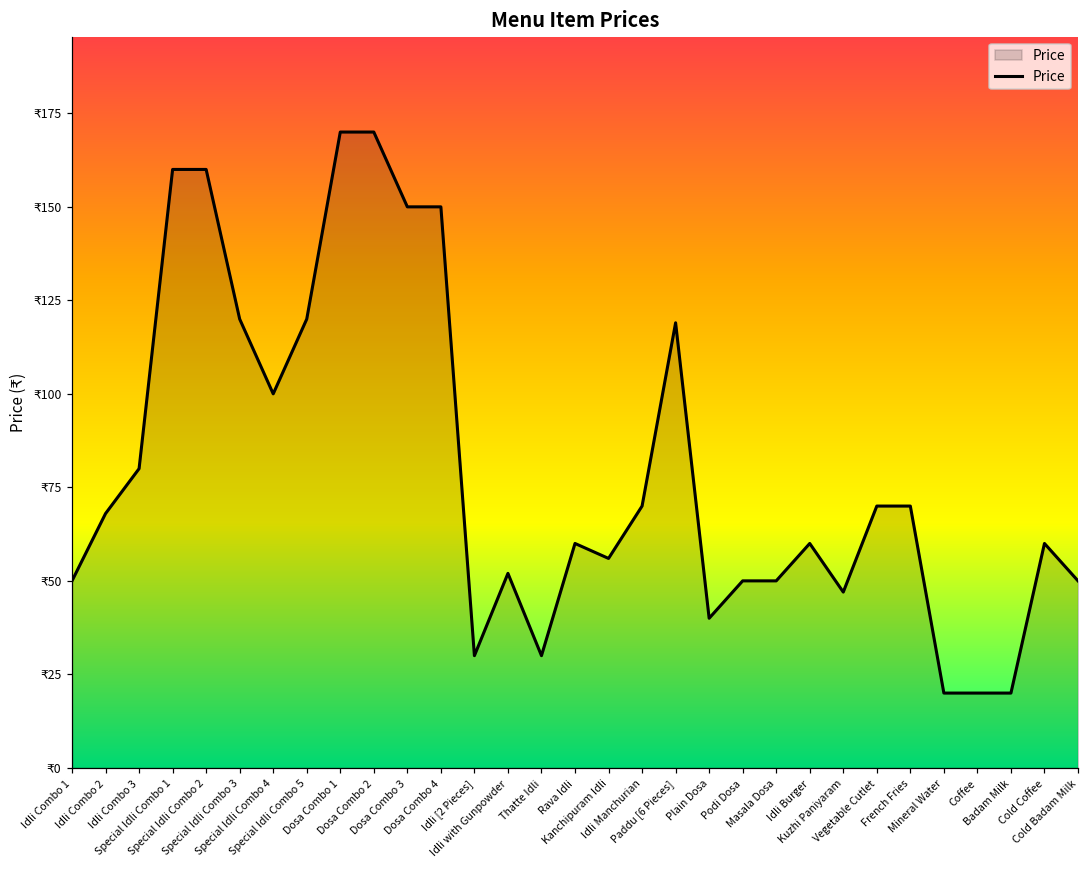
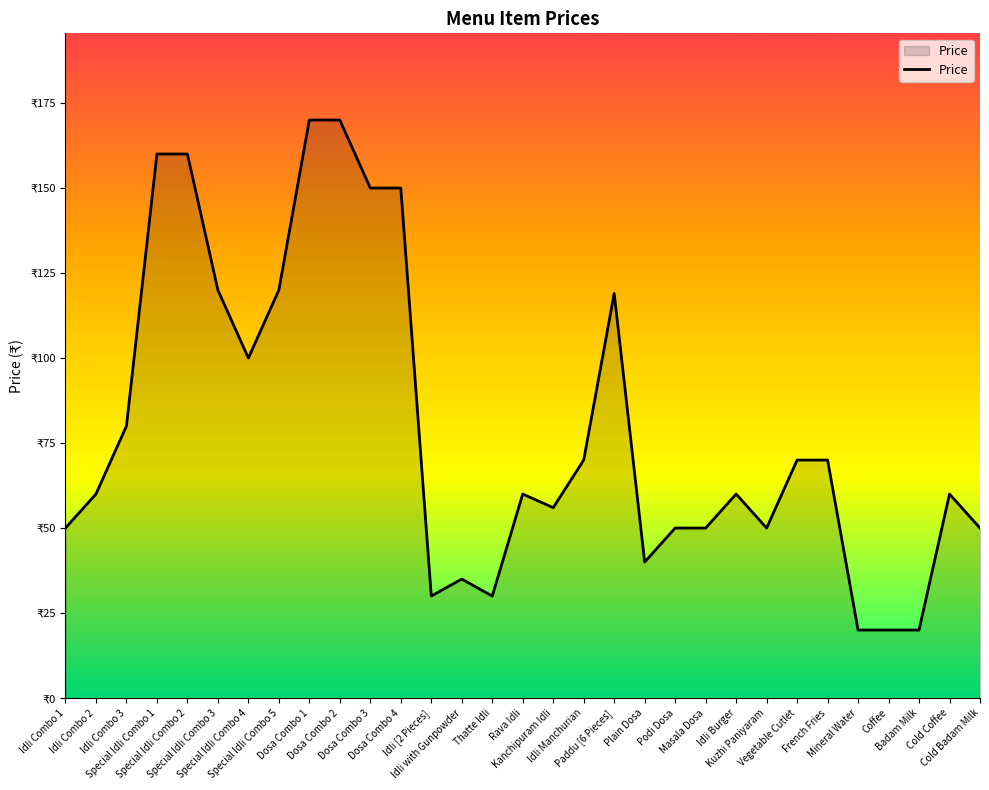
  {
    "Idli Combo 1": "₹50",
-   "Idli Combo 2": "₹68",
+   "Idli Combo 2": "₹60",
    "Idli Combo 3": "₹80",
    "Special Idli Combo 1": "₹160",
    "Special Idli Combo 2": "₹160",
    "Special Idli Combo 3": "₹120",
    "Special Idli Combo 4": "₹100",
    "Special Idli Combo 5": "₹120",
    "Dosa Combo 1": "₹170",
    "Dosa Combo 2": "₹170",
    "Dosa Combo 3": "₹150",
    "Dosa Combo 4": "₹150",
    "Idli [2 Pieces]": "₹30",
-   "Idli with Gunpowder": "₹52",
+   "Idli with Gunpowder": "₹35",
    "Thatte Idli": "₹30",
    "Rava Idli": "₹60",
    "Kanchipuram Idli": "₹56",
    "Idli Manchurian": "₹70",
    "Paddu [6 Pieces]": "₹119",
    "Plain Dosa": "₹40",
    "Podi Dosa": "₹50",
    "Masala Dosa": "₹50",
    "Idli Burger": "₹60",
-   "Kuzhi Paniyaram": "₹47",
+   "Kuzhi Paniyaram": "₹50",
    "Vegetable Cutlet": "₹70",
    "French Fries": "₹70",
    "Mineral Water": "₹20",
    "Coffee": "₹20",
    "Badam Milk": "₹20",
    "Cold Coffee": "₹60",
    "Cold Badam Milk": "₹50"
  }
